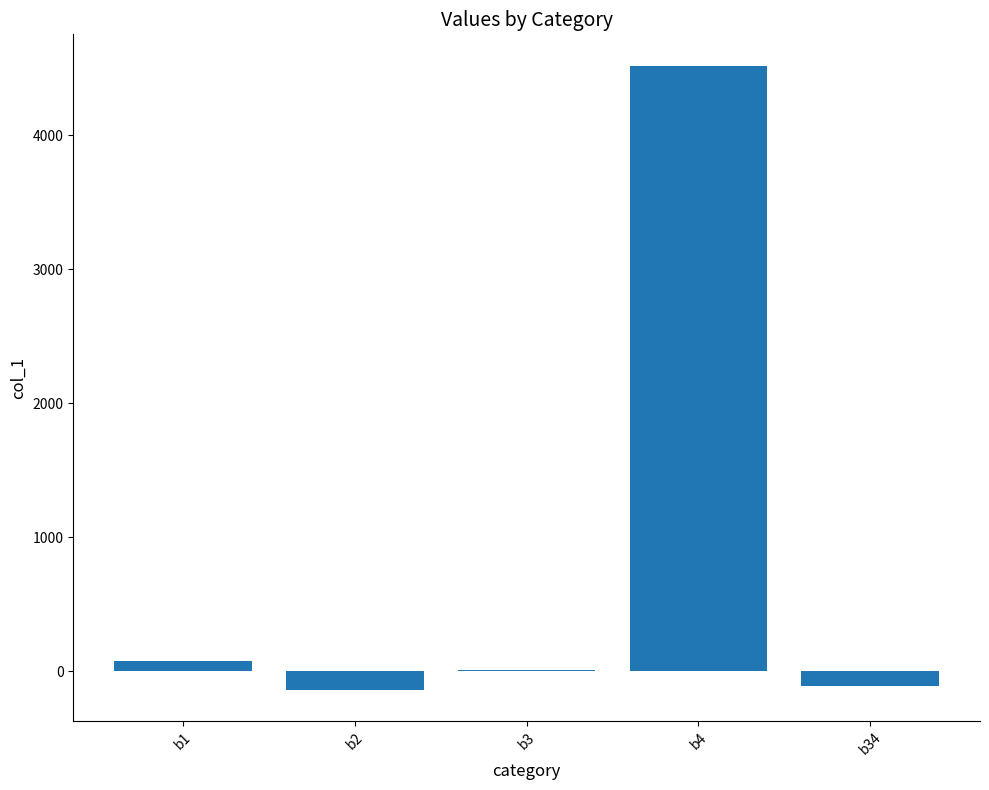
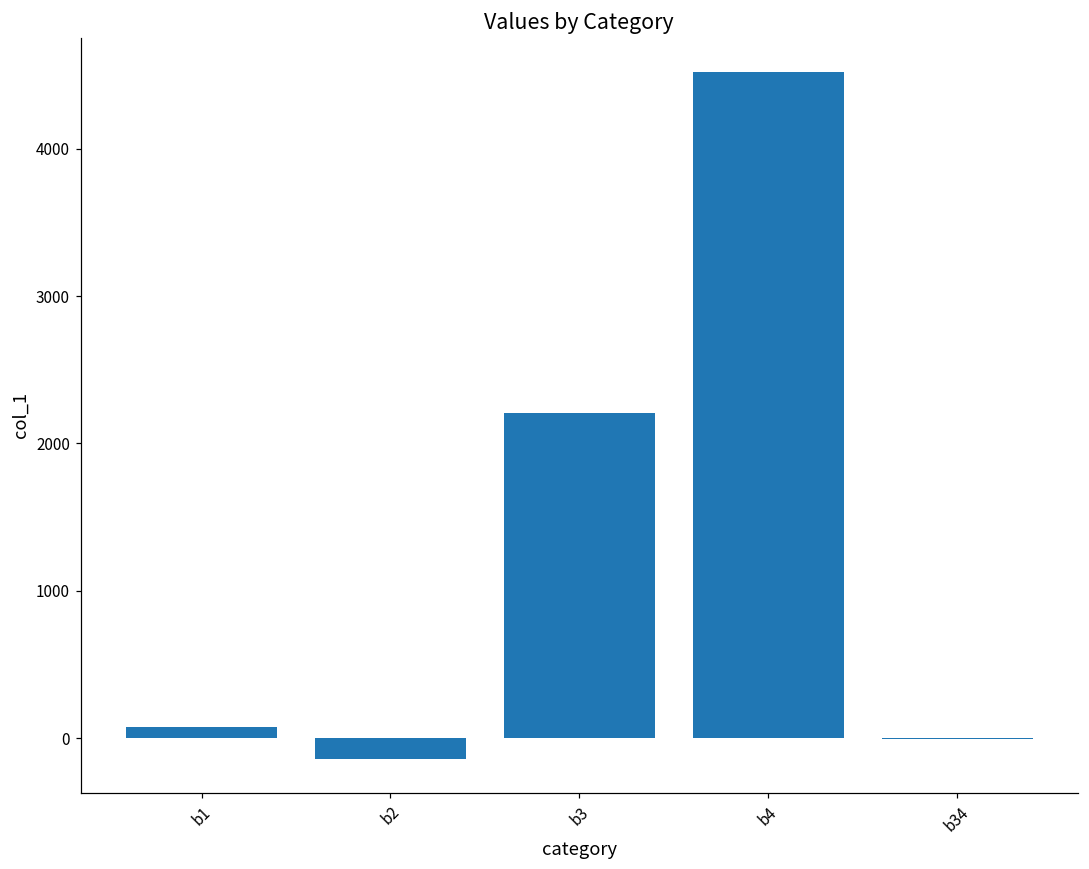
  {
    "b1": 80,
    "b2": -140,
-   "b3": 10,
+   "b3": 2210,
    "b4": 4520,
-   "b34": -110
+   "b34": 0
  }
